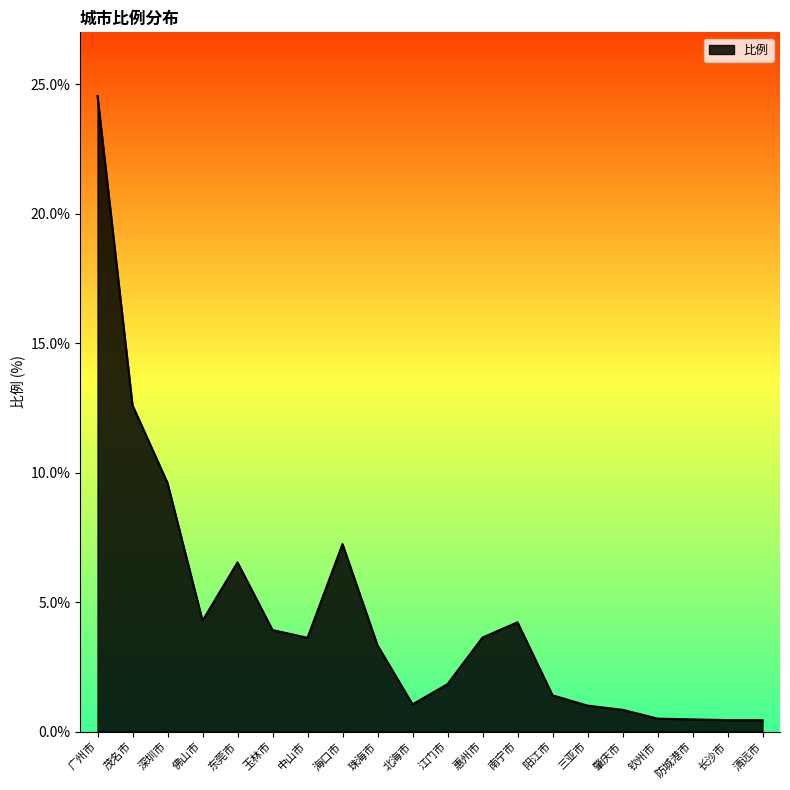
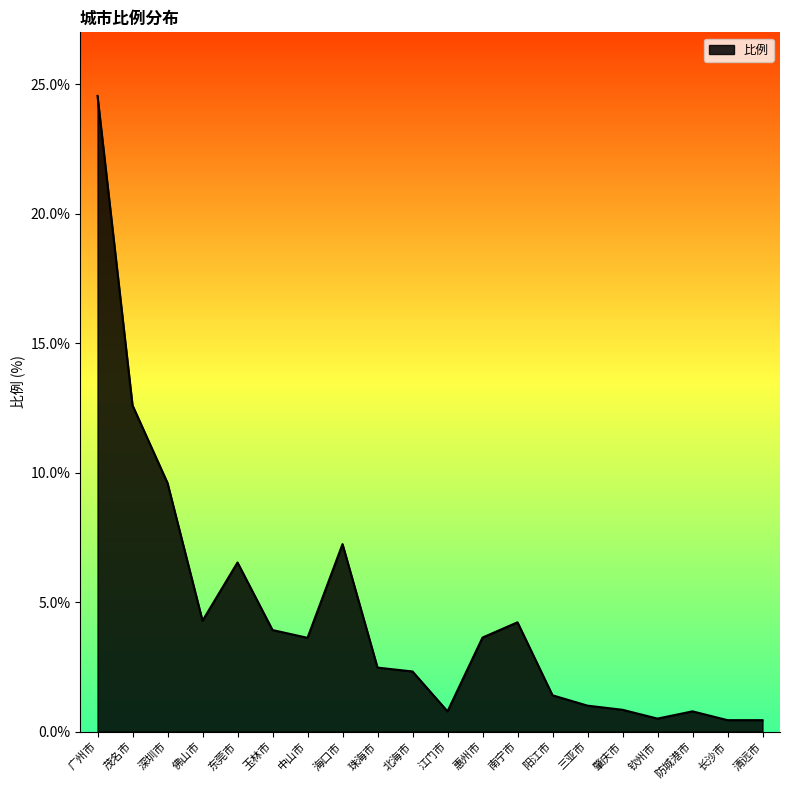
  {
    "广州市": "24.6%",
    "茂名市": "12.6%",
    "深圳市": "9.6%",
    "佛山市": "4.3%",
    "东莞市": "6.5%",
    "玉林市": "3.9%",
    "中山市": "3.6%",
    "海口市": "7.2%",
-   "珠海市": "3.3%",
-   "北海市": "1.1%",
-   "江门市": "1.8%",
+   "珠海市": "2.5%",
+   "北海市": "2.3%",
+   "江门市": "0.8%",
    "惠州市": "3.6%",
    "南宁市": "4.2%",
    "阳江市": "1.4%",
    "三亚市": "1.0%",
    "肇庆市": "0.8%",
    "钦州市": "0.5%",
-   "防城港市": "0.5%",
+   "防城港市": "0.8%",
    "长沙市": "0.4%",
    "清远市": "0.4%"
  }
